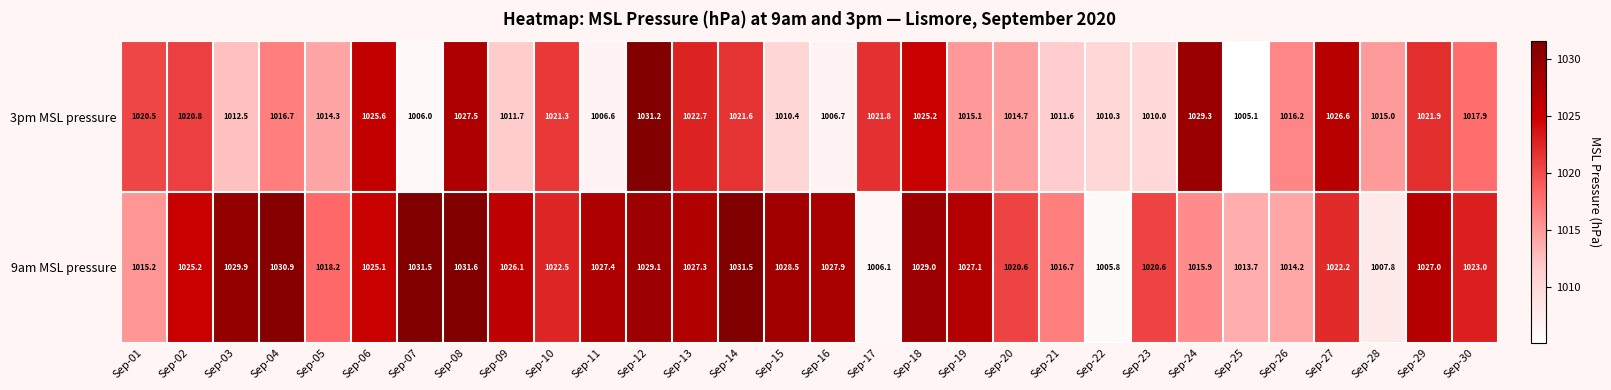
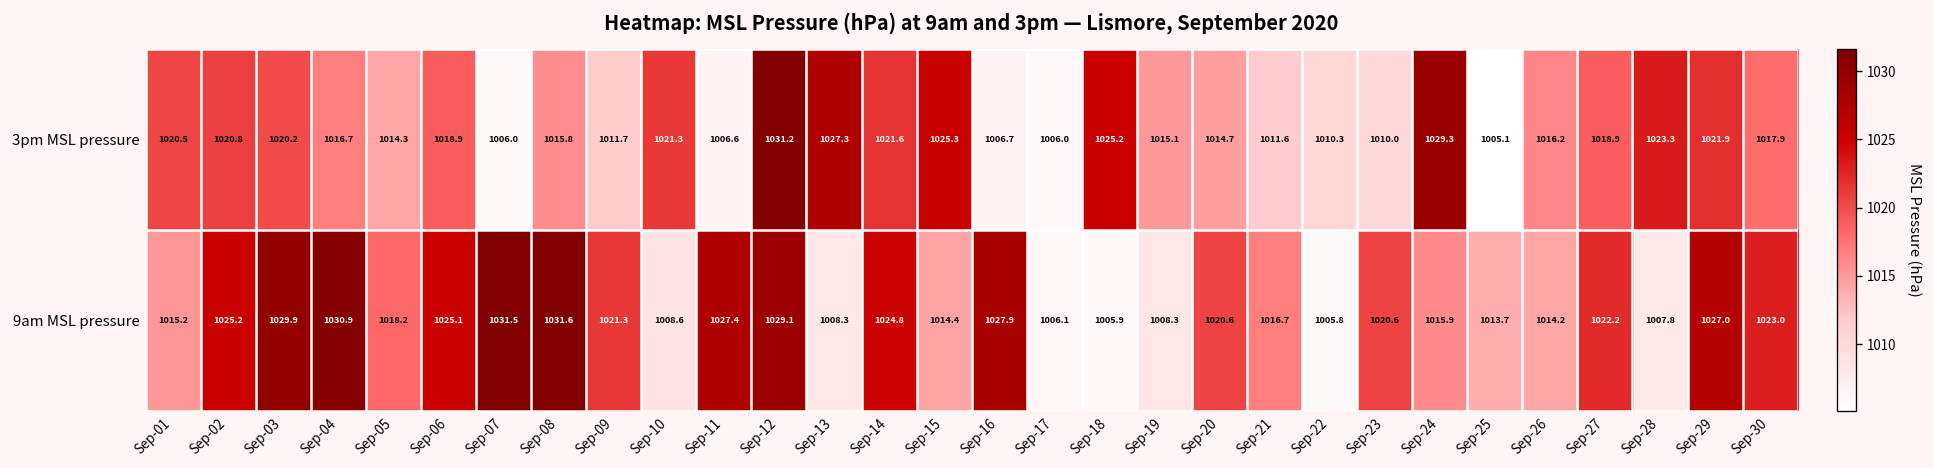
  {
    "3pm MSL pressure": {
      "Sep-01": 1020.5,
      "Sep-02": 1020.8,
-     "Sep-03": 1012.5,
+     "Sep-03": 1020.2,
      "Sep-04": 1016.7,
      "Sep-05": 1014.3,
-     "Sep-06": 1025.6,
+     "Sep-06": 1018.9,
      "Sep-07": 1006.0,
-     "Sep-08": 1027.5,
+     "Sep-08": 1015.8,
      "Sep-09": 1011.7,
      "Sep-10": 1021.3,
      "Sep-11": 1006.6,
      "Sep-12": 1031.2,
-     "Sep-13": 1022.7,
+     "Sep-13": 1027.3,
      "Sep-14": 1021.6,
-     "Sep-15": 1010.4,
+     "Sep-15": 1025.3,
      "Sep-16": 1006.7,
-     "Sep-17": 1021.8,
+     "Sep-17": 1006.0,
      "Sep-18": 1025.2,
      "Sep-19": 1015.1,
      "Sep-20": 1014.7,
      "Sep-21": 1011.6,
      "Sep-22": 1010.3,
      "Sep-23": 1010.0,
      "Sep-24": 1029.3,
      "Sep-25": 1005.1,
      "Sep-26": 1016.2,
-     "Sep-27": 1026.6,
-     "Sep-28": 1015.0,
+     "Sep-27": 1018.9,
+     "Sep-28": 1023.3,
      "Sep-29": 1021.9,
      "Sep-30": 1017.9
    },
    "9am MSL pressure": {
      "Sep-01": 1015.2,
      "Sep-02": 1025.2,
      "Sep-03": 1029.9,
      "Sep-04": 1030.9,
      "Sep-05": 1018.2,
      "Sep-06": 1025.1,
      "Sep-07": 1031.5,
      "Sep-08": 1031.6,
-     "Sep-09": 1026.1,
-     "Sep-10": 1022.5,
+     "Sep-09": 1021.3,
+     "Sep-10": 1008.6,
      "Sep-11": 1027.4,
      "Sep-12": 1029.1,
-     "Sep-13": 1027.3,
-     "Sep-14": 1031.5,
-     "Sep-15": 1028.5,
+     "Sep-13": 1008.3,
+     "Sep-14": 1024.8,
+     "Sep-15": 1014.4,
      "Sep-16": 1027.9,
      "Sep-17": 1006.1,
-     "Sep-18": 1029.0,
-     "Sep-19": 1027.1,
+     "Sep-18": 1005.9,
+     "Sep-19": 1008.3,
      "Sep-20": 1020.6,
      "Sep-21": 1016.7,
      "Sep-22": 1005.8,
      "Sep-23": 1020.6,
      "Sep-24": 1015.9,
      "Sep-25": 1013.7,
      "Sep-26": 1014.2,
      "Sep-27": 1022.2,
      "Sep-28": 1007.8,
      "Sep-29": 1027.0,
      "Sep-30": 1023.0
    }
  }
